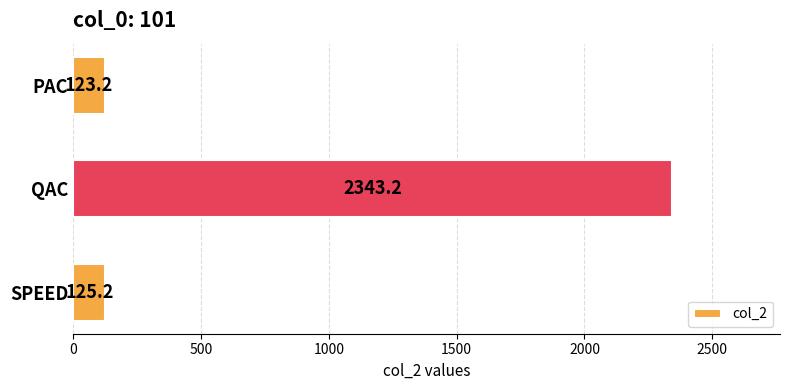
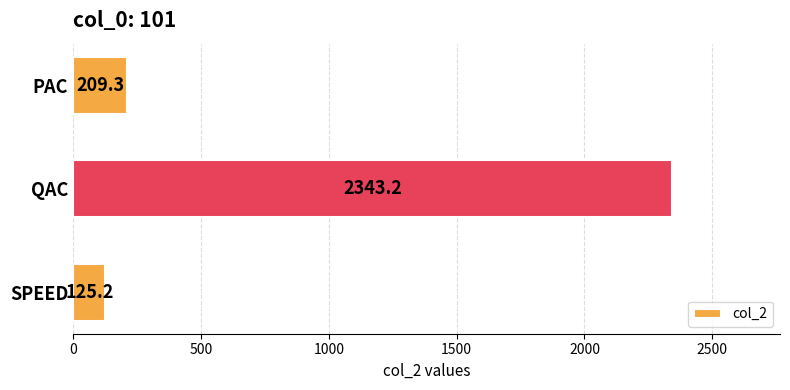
  {
-   "PAC": 123.2,
+   "PAC": 209.3,
    "QAC": 2343.2,
    "SPEED": 125.2
  }
